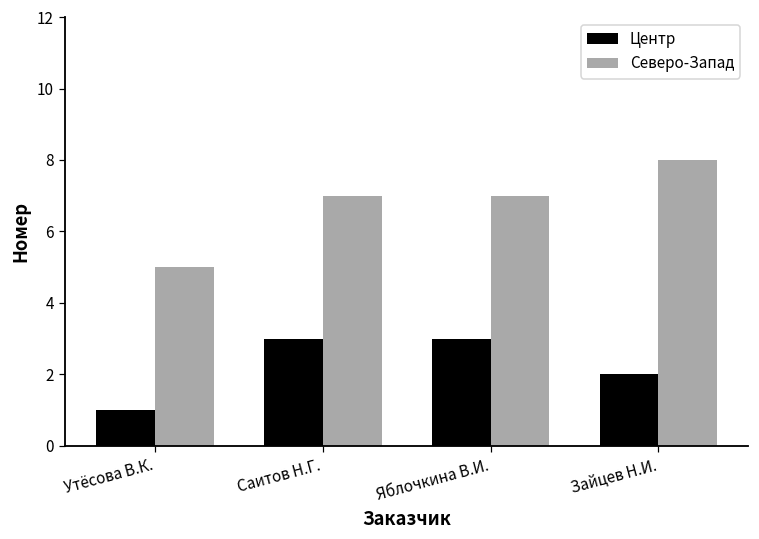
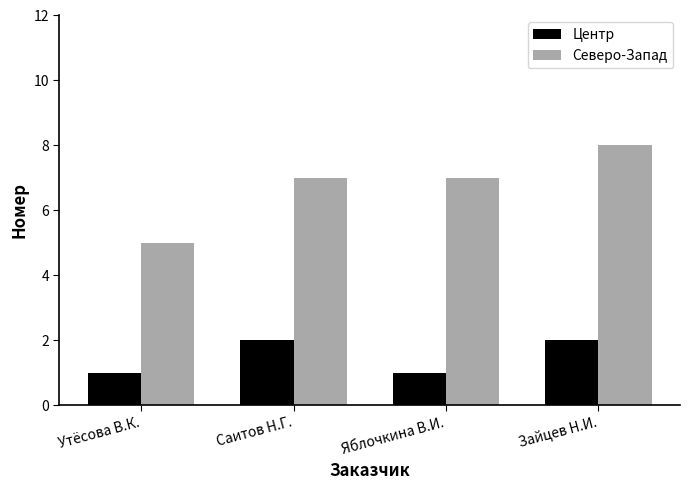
  {
    "Центр": {
      "Утёсова В.К.": 1,
-     "Саитов Н.Г.": 3,
-     "Яблочкина В.И.": 3,
+     "Саитов Н.Г.": 2,
+     "Яблочкина В.И.": 1,
      "Зайцев Н.И.": 2
    },
    "Северо-Запад": {
      "Утёсова В.К.": 5,
      "Саитов Н.Г.": 7,
      "Яблочкина В.И.": 7,
      "Зайцев Н.И.": 8
    }
  }
